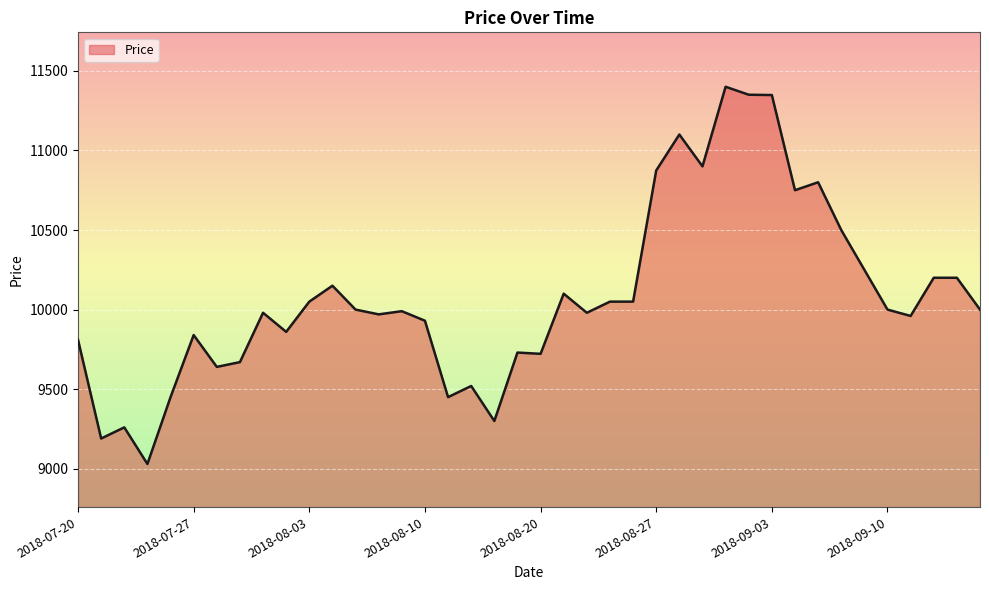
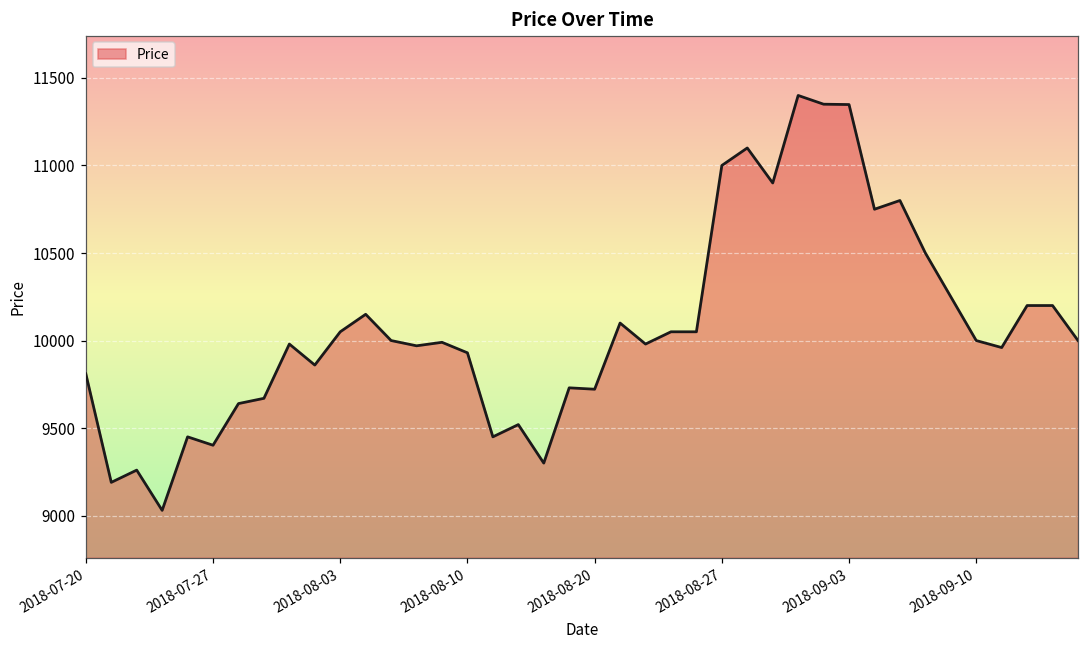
  {
    "2018-07-20": 9810,
-   "2018-07-27": 9840,
+   "2018-07-27": 9400,
    "2018-08-03": 10050,
    "2018-08-10": 9930,
    "2018-08-20": 9720,
-   "2018-08-27": 10870,
+   "2018-08-27": 11000,
    "2018-09-03": 11350,
    "2018-09-10": 10000
  }
